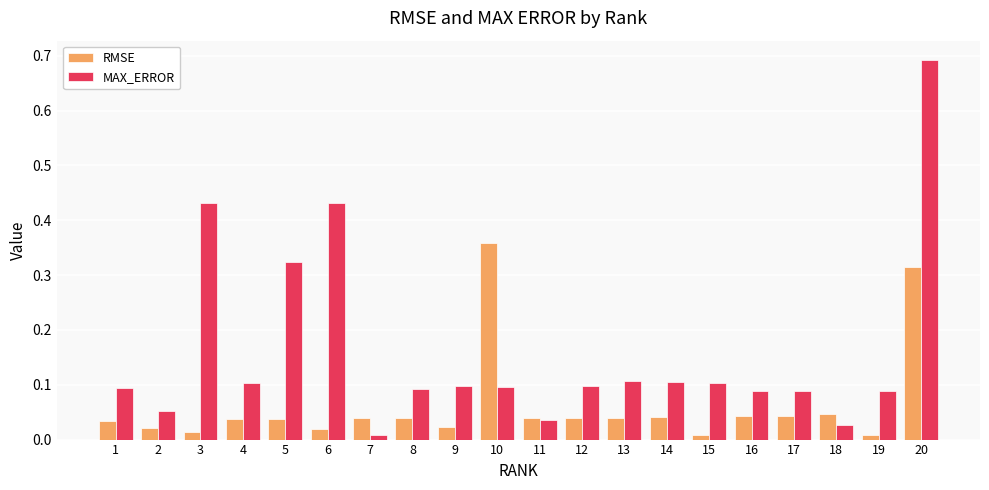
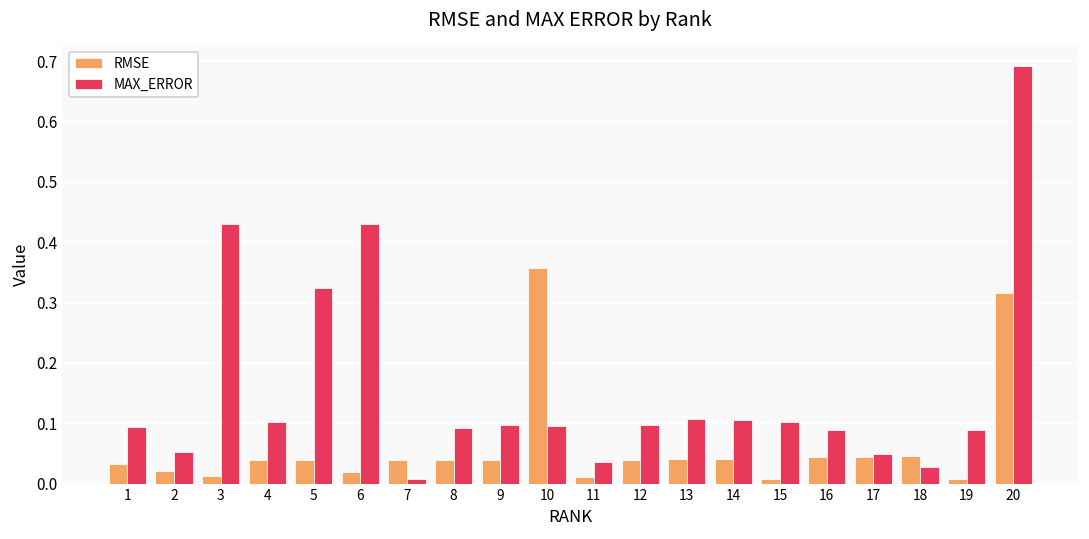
  {
    "RMSE": {
      "1": 0.03,
      "2": 0.02,
      "3": 0.01,
      "4": 0.04,
      "5": 0.04,
      "6": 0.02,
      "7": 0.04,
      "8": 0.04,
-     "9": 0.02,
+     "9": 0.04,
      "10": 0.36,
-     "11": 0.04,
+     "11": 0.01,
      "12": 0.04,
      "13": 0.04,
      "14": 0.04,
      "15": 0.01,
      "16": 0.04,
      "17": 0.04,
      "18": 0.05,
      "19": 0.01,
      "20": 0.32
    },
    "MAX_ERROR": {
      "1": 0.09,
      "2": 0.05,
      "3": 0.43,
      "4": 0.10,
      "5": 0.32,
      "6": 0.43,
      "7": 0.01,
      "8": 0.09,
      "9": 0.10,
      "10": 0.10,
      "11": 0.04,
      "12": 0.10,
      "13": 0.11,
      "14": 0.11,
      "15": 0.10,
      "16": 0.09,
-     "17": 0.09,
+     "17": 0.05,
      "18": 0.03,
      "19": 0.09,
      "20": 0.69
    }
  }
